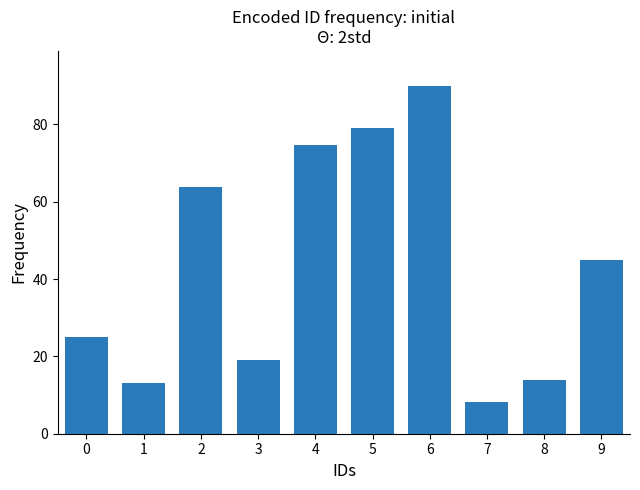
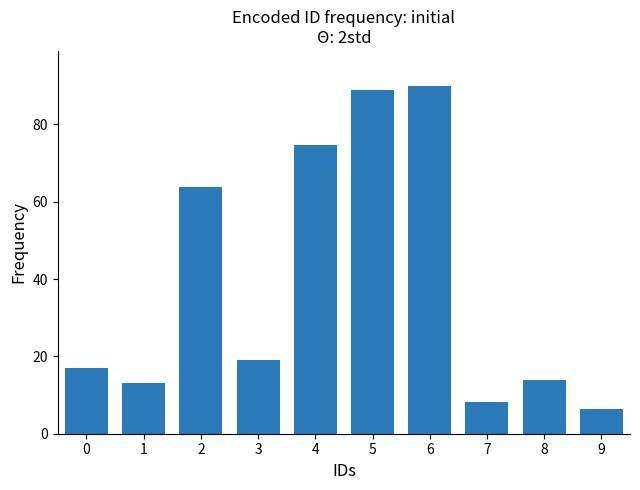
  {
-   "0": 25,
+   "0": 17,
    "1": 13,
    "2": 64,
    "3": 19,
    "4": 75,
-   "5": 79,
+   "5": 89,
    "6": 90,
    "7": 8,
    "8": 14,
-   "9": 45
+   "9": 7
  }
